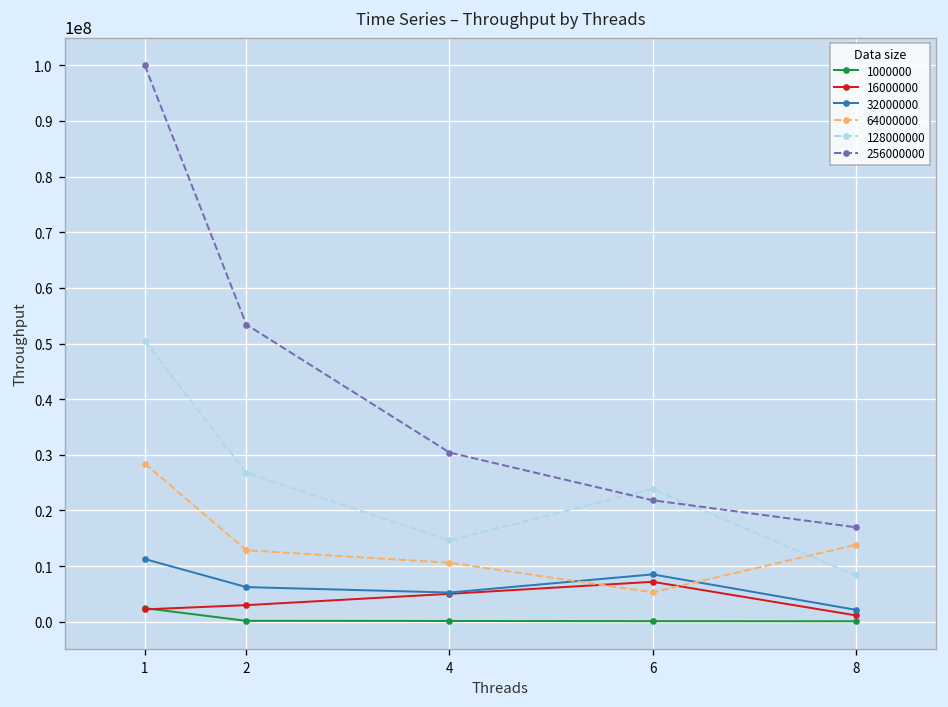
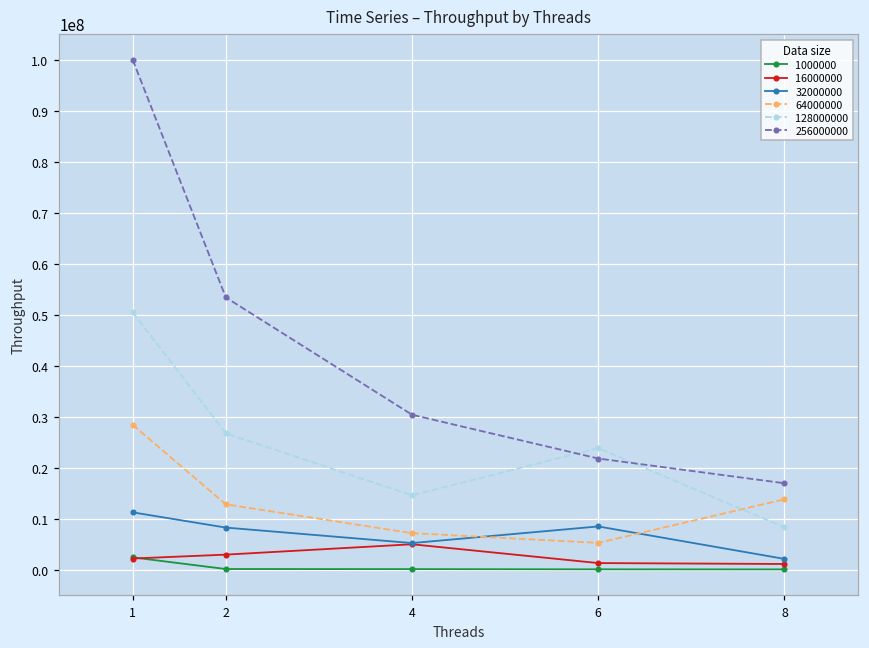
  {
    "1000000": {
      "2": 0,
      "4": 0,
      "6": 0,
      "8": 0
    },
    "16000000": {
      "2": 3000000,
-     "6": 7000000,
+     "6": 1000000,
      "8": 1000000
    },
    "32000000": {
      "1": 11000000,
-     "2": 6000000,
+     "2": 8000000,
      "6": 8000000,
      "8": 2000000
    },
    "64000000": {
      "1": 28000000,
      "2": 13000000,
-     "4": 11000000,
+     "4": 7000000,
      "6": 5000000,
      "8": 14000000
    },
    "128000000": {
      "1": 50000000,
      "2": 27000000,
      "4": 15000000,
      "6": 24000000,
      "8": 8000000
    },
    "256000000": {
      "1": 100000000,
      "2": 53000000,
      "4": 30000000,
      "6": 22000000,
      "8": 17000000
    }
  }
